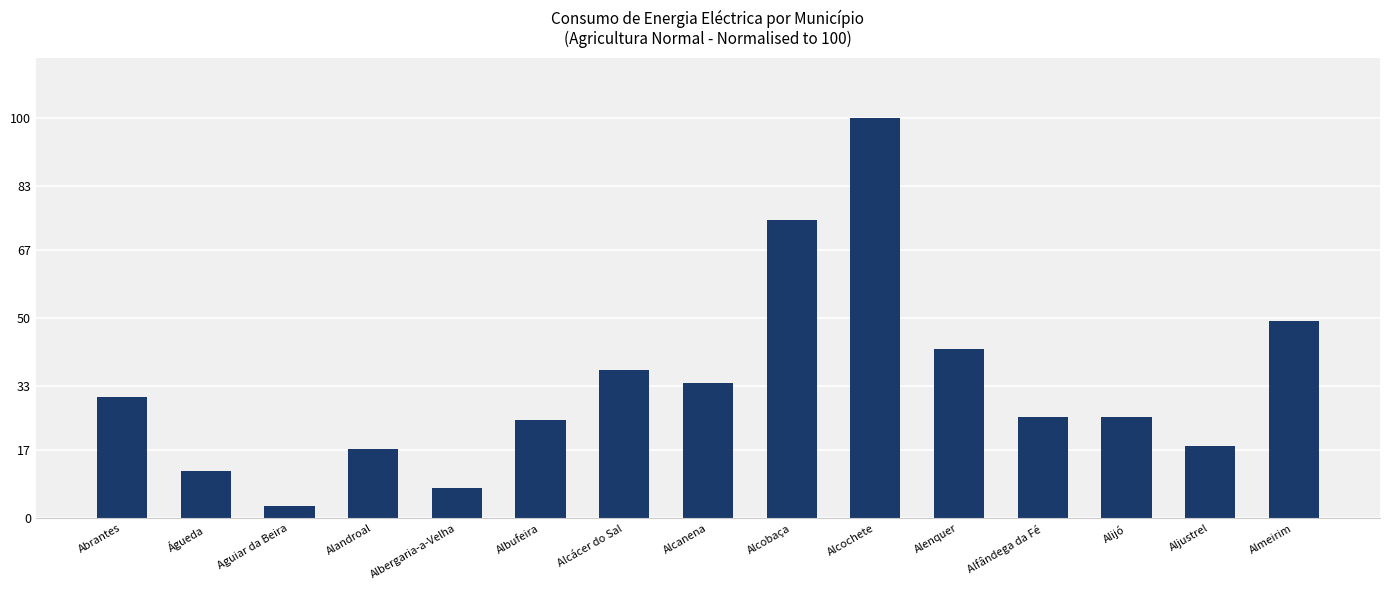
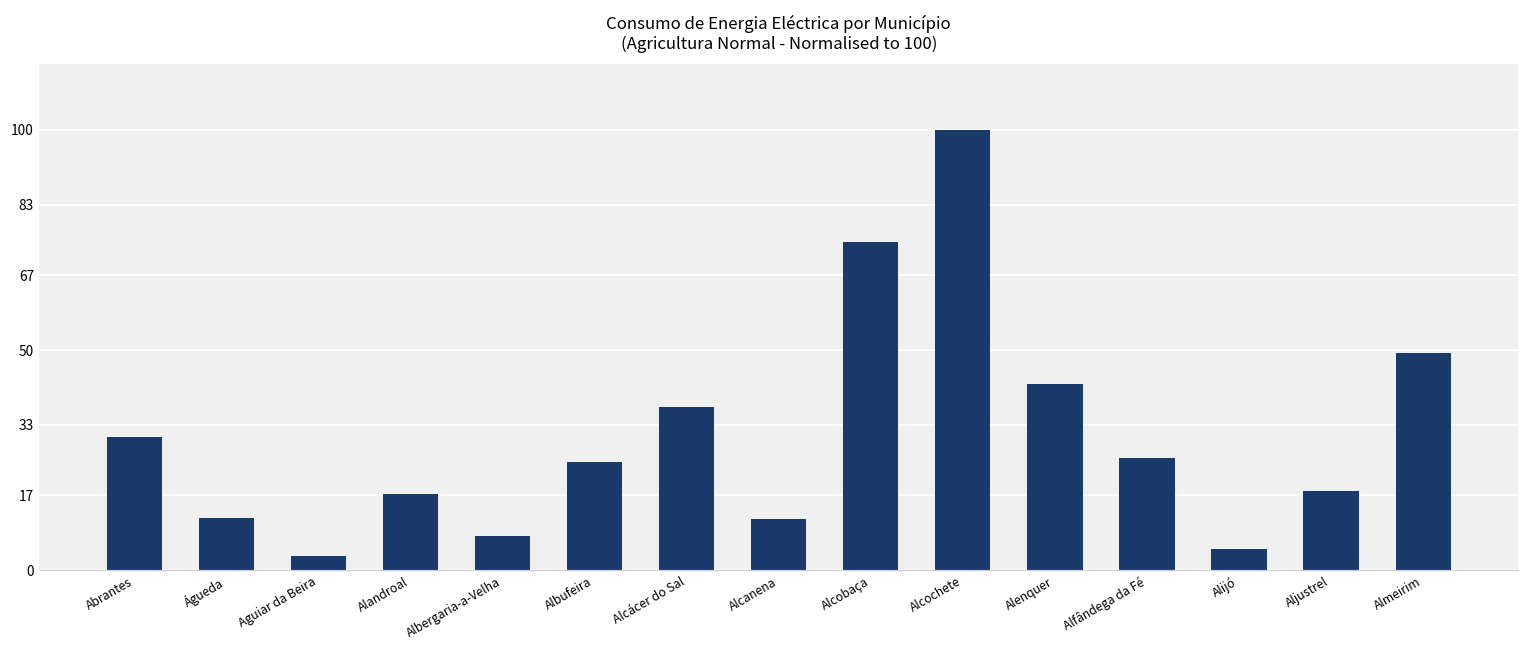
  {
    "Abrantes": 30,
    "Águeda": 12,
    "Aguiar da Beira": 3,
    "Alandroal": 17,
    "Albergaria-a-Velha": 8,
    "Albufeira": 25,
    "Alcácer do Sal": 37,
-   "Alcanena": 34,
+   "Alcanena": 12,
    "Alcobaça": 75,
    "Alcochete": 100,
    "Alenquer": 42,
    "Alfândega da Fé": 25,
-   "Alijó": 25,
+   "Alijó": 5,
    "Aljustrel": 18,
    "Almeirim": 49
  }
